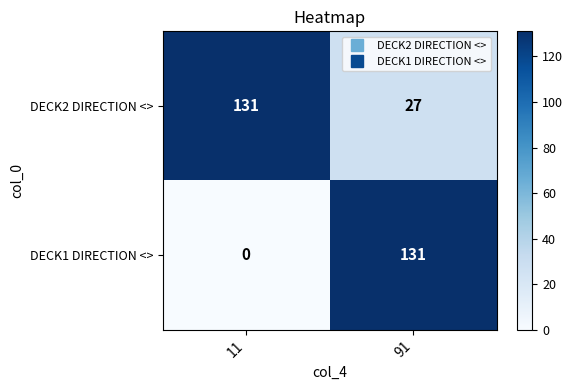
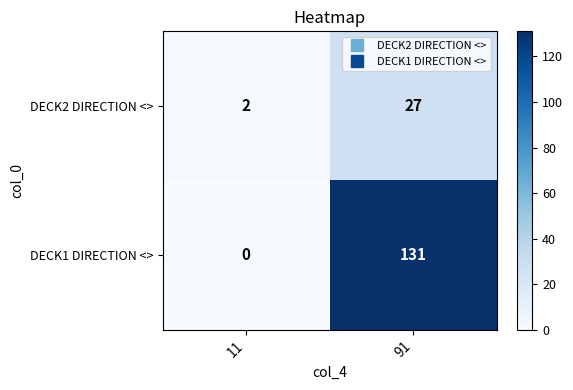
  {
    "DECK2 DIRECTION <>": {
-     "11": 131,
+     "11": 2,
      "91": 27
    },
    "DECK1 DIRECTION <>": {
      "11": 0,
      "91": 131
    }
  }
